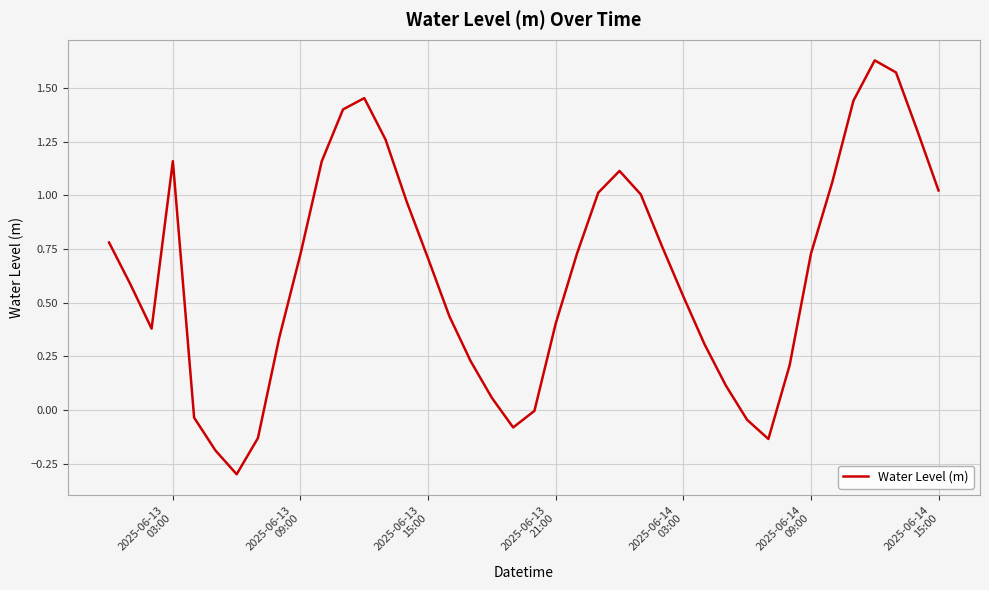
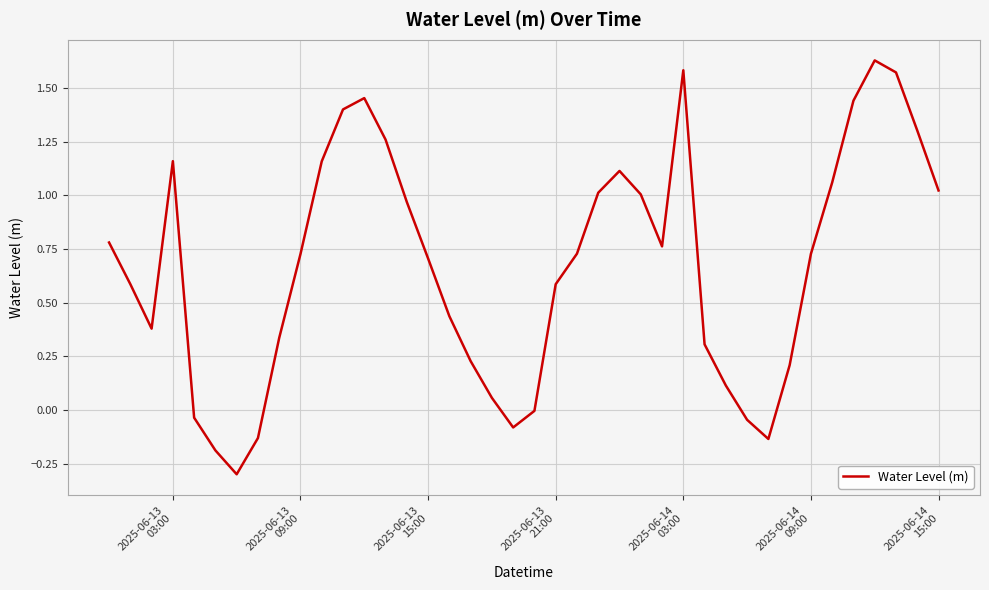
  {
    "2025-06-13 03:00": 1.16,
    "2025-06-13 09:00": 0.73,
    "2025-06-13 15:00": 0.71,
-   "2025-06-13 21:00": 0.40,
-   "2025-06-14 03:00": 0.53,
+   "2025-06-13 21:00": 0.59,
+   "2025-06-14 03:00": 1.58,
    "2025-06-14 09:00": 0.73,
    "2025-06-14 15:00": 1.02
  }
